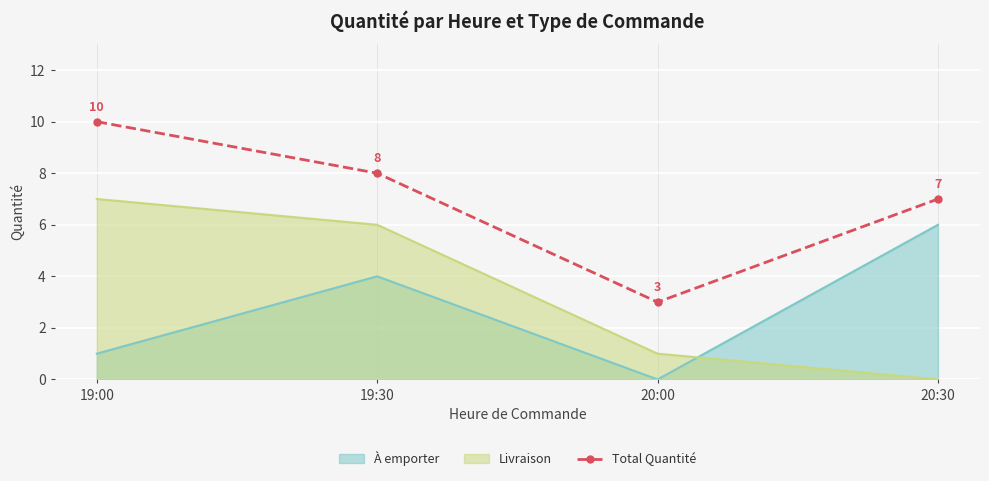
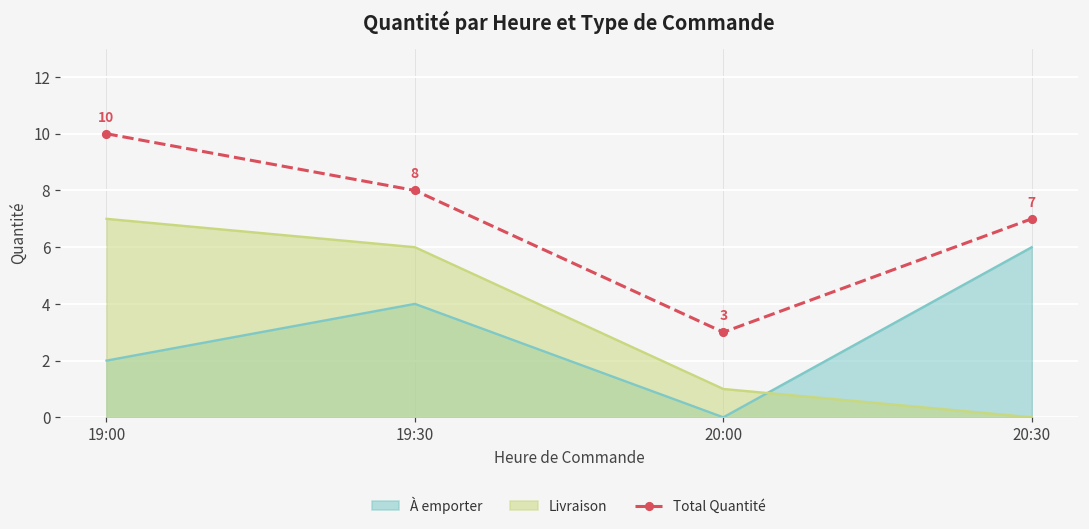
  {
    "À emporter": {
-     "19:00": 1,
+     "19:00": 2,
      "19:30": 4,
      "20:00": 0,
      "20:30": 6
    },
    "Livraison": {
      "19:00": 7,
      "19:30": 6,
      "20:00": 1,
      "20:30": 0
    },
    "Total Quantité": {
      "19:00": 10,
      "19:30": 8,
      "20:00": 3,
      "20:30": 7
    }
  }
